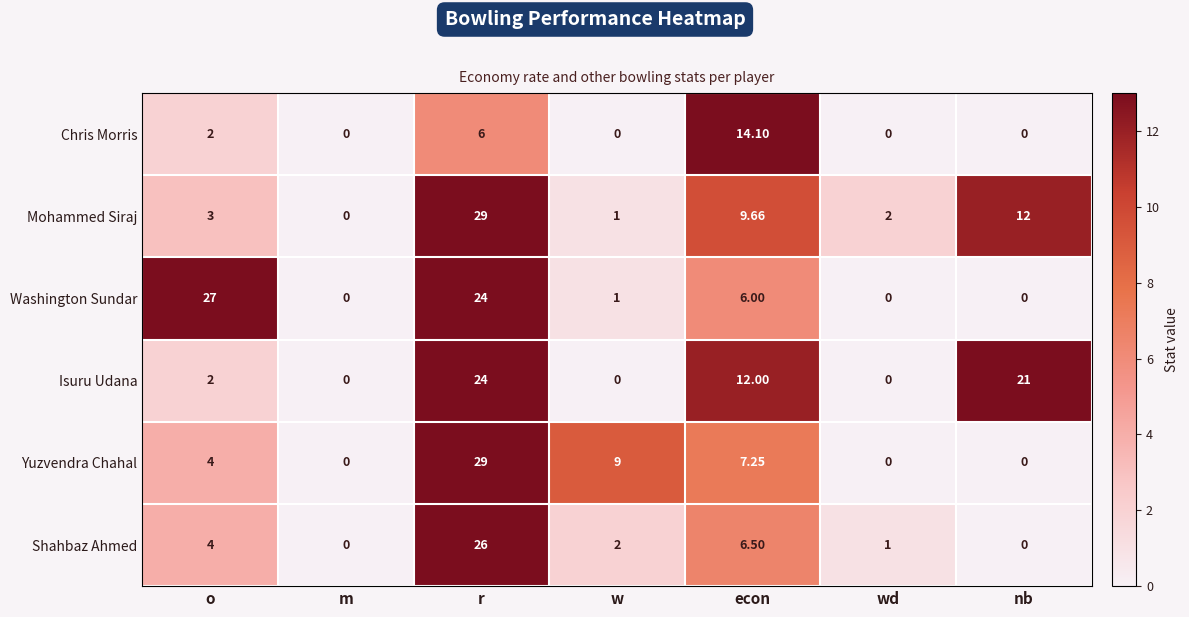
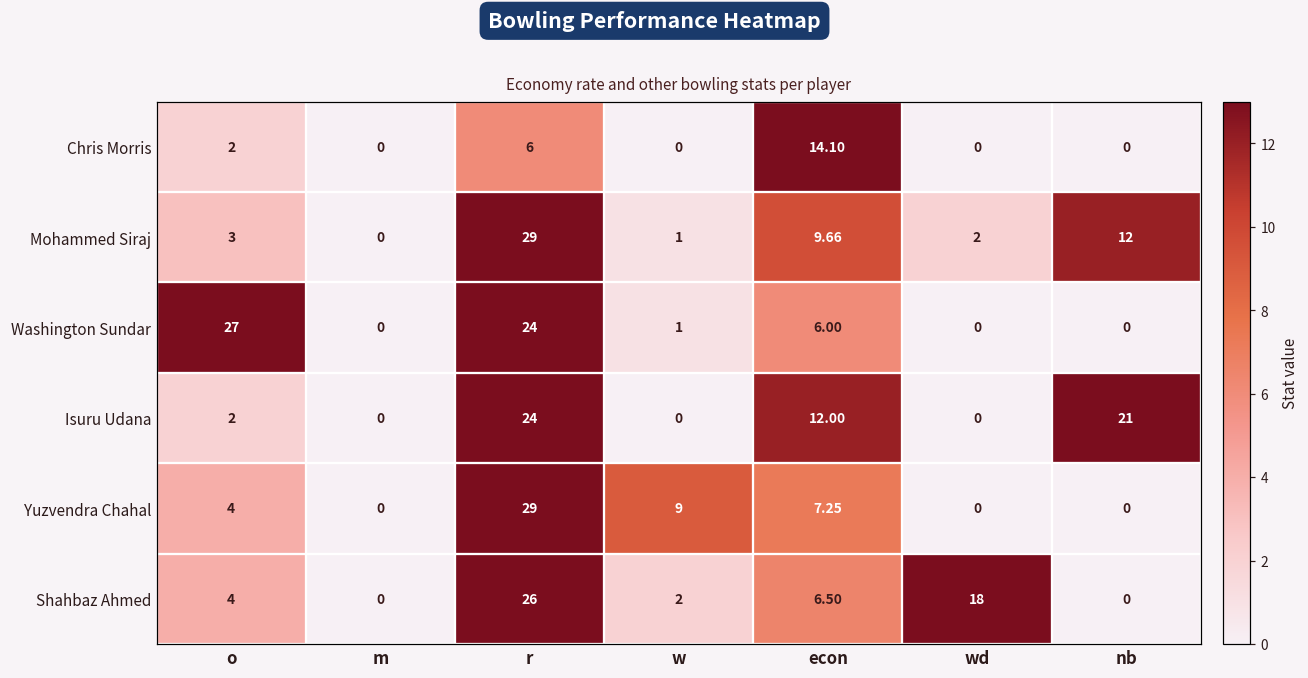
  {
    "Chris Morris": {
      "o": 2,
      "m": 0,
      "r": 6,
      "w": 0,
      "econ": 14.10,
      "wd": 0,
      "nb": 0
    },
    "Mohammed Siraj": {
      "o": 3,
      "m": 0,
      "r": 29,
      "w": 1,
      "econ": 9.66,
      "wd": 2,
      "nb": 12
    },
    "Washington Sundar": {
      "o": 27,
      "m": 0,
      "r": 24,
      "w": 1,
      "econ": 6.00,
      "wd": 0,
      "nb": 0
    },
    "Isuru Udana": {
      "o": 2,
      "m": 0,
      "r": 24,
      "w": 0,
      "econ": 12.00,
      "wd": 0,
      "nb": 21
    },
    "Yuzvendra Chahal": {
      "o": 4,
      "m": 0,
      "r": 29,
      "w": 9,
      "econ": 7.25,
      "wd": 0,
      "nb": 0
    },
    "Shahbaz Ahmed": {
      "o": 4,
      "m": 0,
      "r": 26,
      "w": 2,
      "econ": 6.50,
-     "wd": 1,
+     "wd": 18,
      "nb": 0
    }
  }
